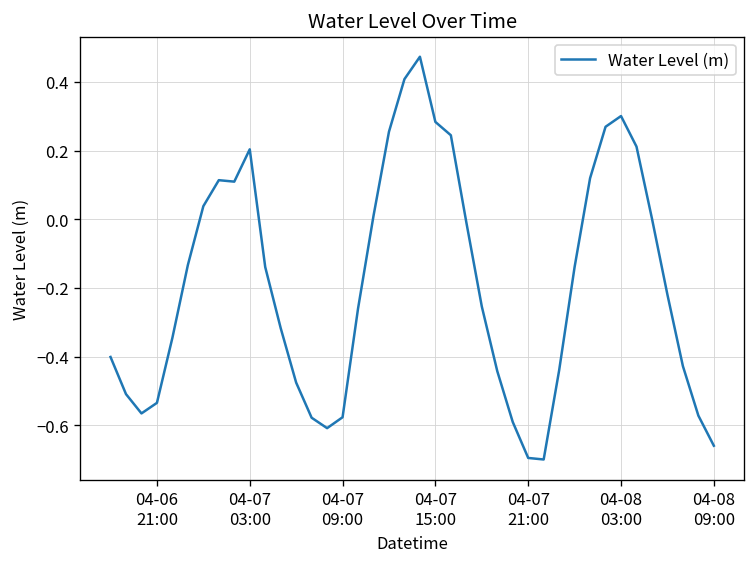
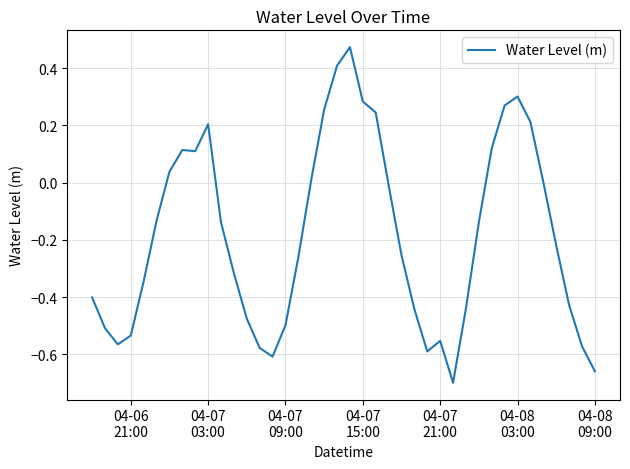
  {
    "04-06 21:00": -0.53,
    "04-07 03:00": 0.20,
-   "04-07 09:00": -0.58,
+   "04-07 09:00": -0.50,
    "04-07 15:00": 0.28,
-   "04-07 21:00": -0.70,
+   "04-07 21:00": -0.55,
    "04-08 03:00": 0.30,
    "04-08 09:00": -0.66
  }
